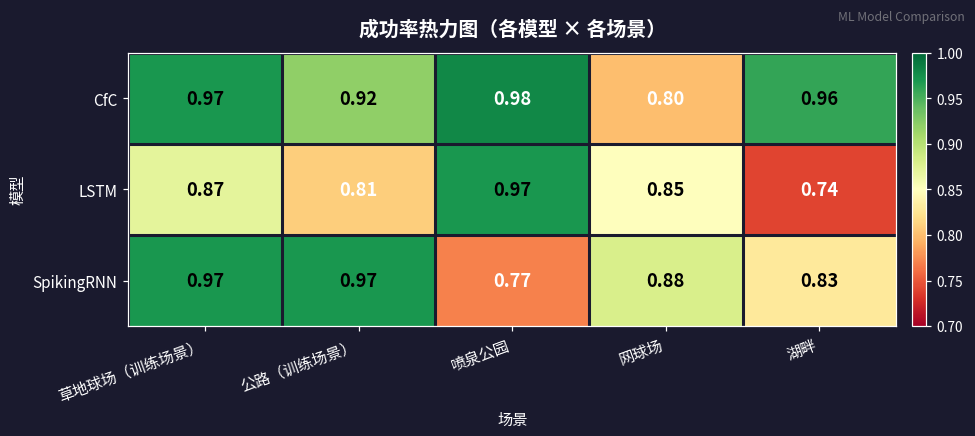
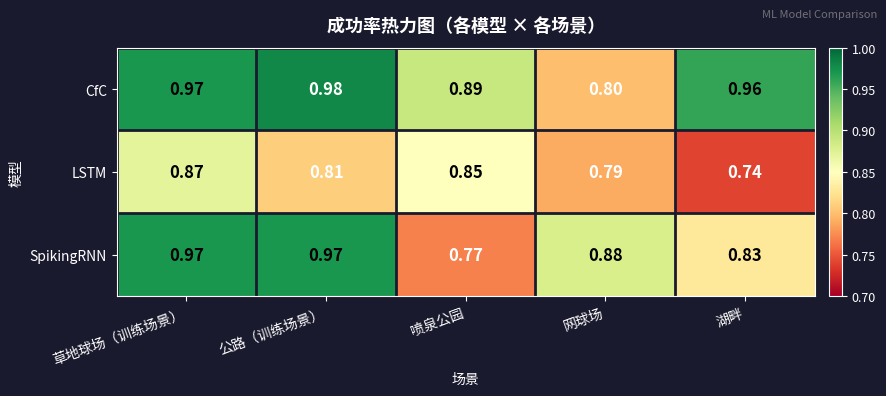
  {
    "CfC": {
      "草地球场（训练场景）": 0.97,
-     "公路（训练场景）": 0.92,
-     "喷泉公园": 0.98,
+     "公路（训练场景）": 0.98,
+     "喷泉公园": 0.89,
      "网球场": 0.80,
      "湖畔": 0.96
    },
    "LSTM": {
      "草地球场（训练场景）": 0.87,
      "公路（训练场景）": 0.81,
-     "喷泉公园": 0.97,
-     "网球场": 0.85,
+     "喷泉公园": 0.85,
+     "网球场": 0.79,
      "湖畔": 0.74
    },
    "SpikingRNN": {
      "草地球场（训练场景）": 0.97,
      "公路（训练场景）": 0.97,
      "喷泉公园": 0.77,
      "网球场": 0.88,
      "湖畔": 0.83
    }
  }
